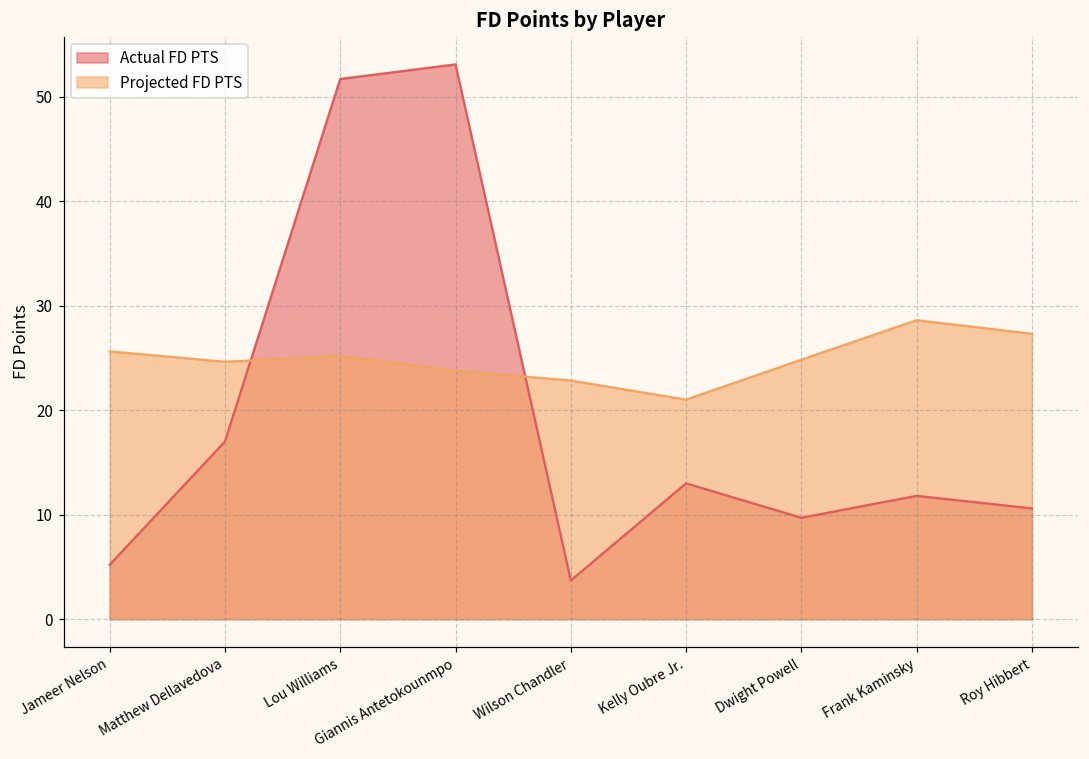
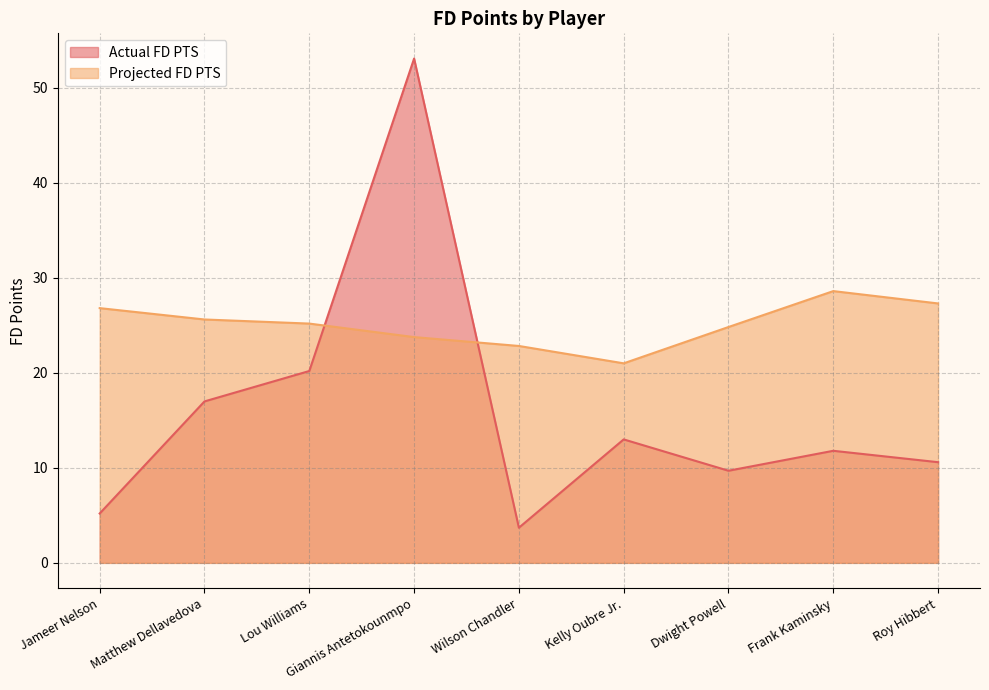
  {
    "Actual FD PTS": {
      "Jameer Nelson": 5,
      "Matthew Dellavedova": 17,
-     "Lou Williams": 52,
+     "Lou Williams": 20,
      "Giannis Antetokounmpo": 53,
      "Wilson Chandler": 4,
      "Kelly Oubre Jr.": 13,
      "Dwight Powell": 10,
      "Frank Kaminsky": 12,
      "Roy Hibbert": 11
    },
    "Projected FD PTS": {
-     "Jameer Nelson": 26,
-     "Matthew Dellavedova": 25,
+     "Jameer Nelson": 27,
+     "Matthew Dellavedova": 26,
      "Lou Williams": 25,
      "Giannis Antetokounmpo": 24,
      "Wilson Chandler": 23,
      "Kelly Oubre Jr.": 21,
      "Dwight Powell": 25,
      "Frank Kaminsky": 29,
      "Roy Hibbert": 27
    }
  }
